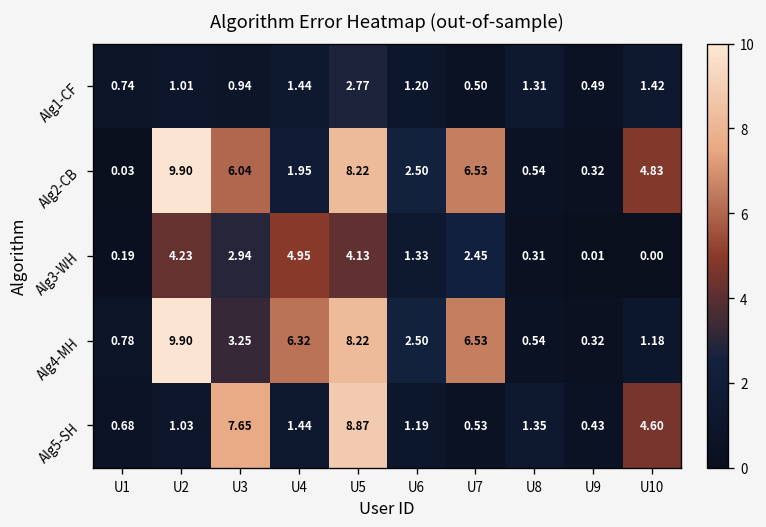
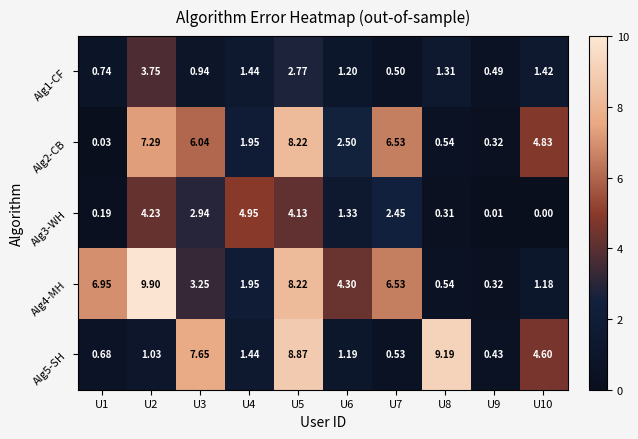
  {
    "Alg1-CF": {
      "U1": 0.74,
-     "U2": 1.01,
+     "U2": 3.75,
      "U3": 0.94,
      "U4": 1.44,
      "U5": 2.77,
      "U6": 1.20,
      "U7": 0.50,
      "U8": 1.31,
      "U9": 0.49,
      "U10": 1.42
    },
    "Alg2-CB": {
      "U1": 0.03,
-     "U2": 9.90,
+     "U2": 7.29,
      "U3": 6.04,
      "U4": 1.95,
      "U5": 8.22,
      "U6": 2.50,
      "U7": 6.53,
      "U8": 0.54,
      "U9": 0.32,
      "U10": 4.83
    },
    "Alg3-WH": {
      "U1": 0.19,
      "U2": 4.23,
      "U3": 2.94,
      "U4": 4.95,
      "U5": 4.13,
      "U6": 1.33,
      "U7": 2.45,
      "U8": 0.31,
      "U9": 0.01,
      "U10": 0.00
    },
    "Alg4-MH": {
-     "U1": 0.78,
+     "U1": 6.95,
      "U2": 9.90,
      "U3": 3.25,
-     "U4": 6.32,
+     "U4": 1.95,
      "U5": 8.22,
-     "U6": 2.50,
+     "U6": 4.30,
      "U7": 6.53,
      "U8": 0.54,
      "U9": 0.32,
      "U10": 1.18
    },
    "Alg5-SH": {
      "U1": 0.68,
      "U2": 1.03,
      "U3": 7.65,
      "U4": 1.44,
      "U5": 8.87,
      "U6": 1.19,
      "U7": 0.53,
-     "U8": 1.35,
+     "U8": 9.19,
      "U9": 0.43,
      "U10": 4.60
    }
  }
